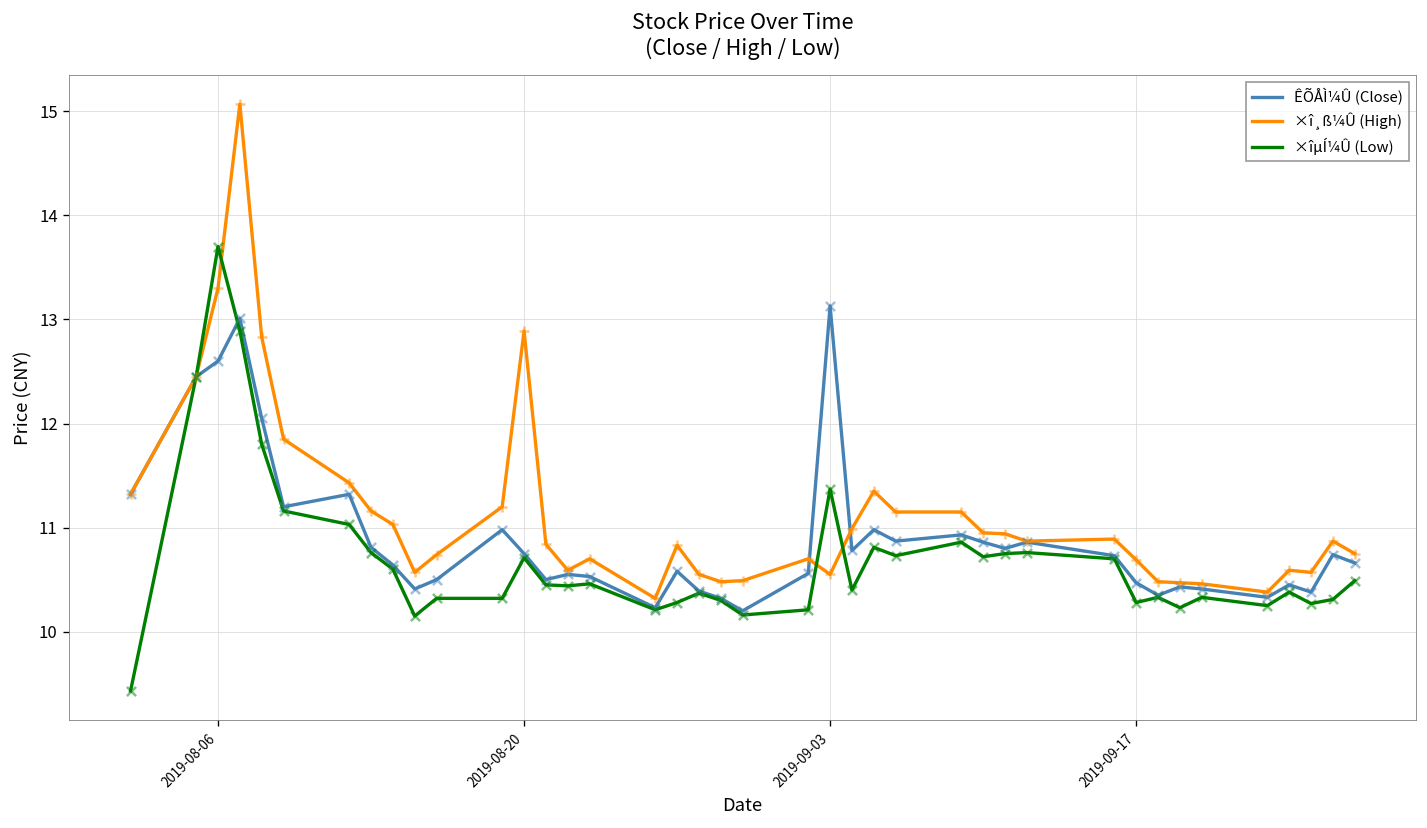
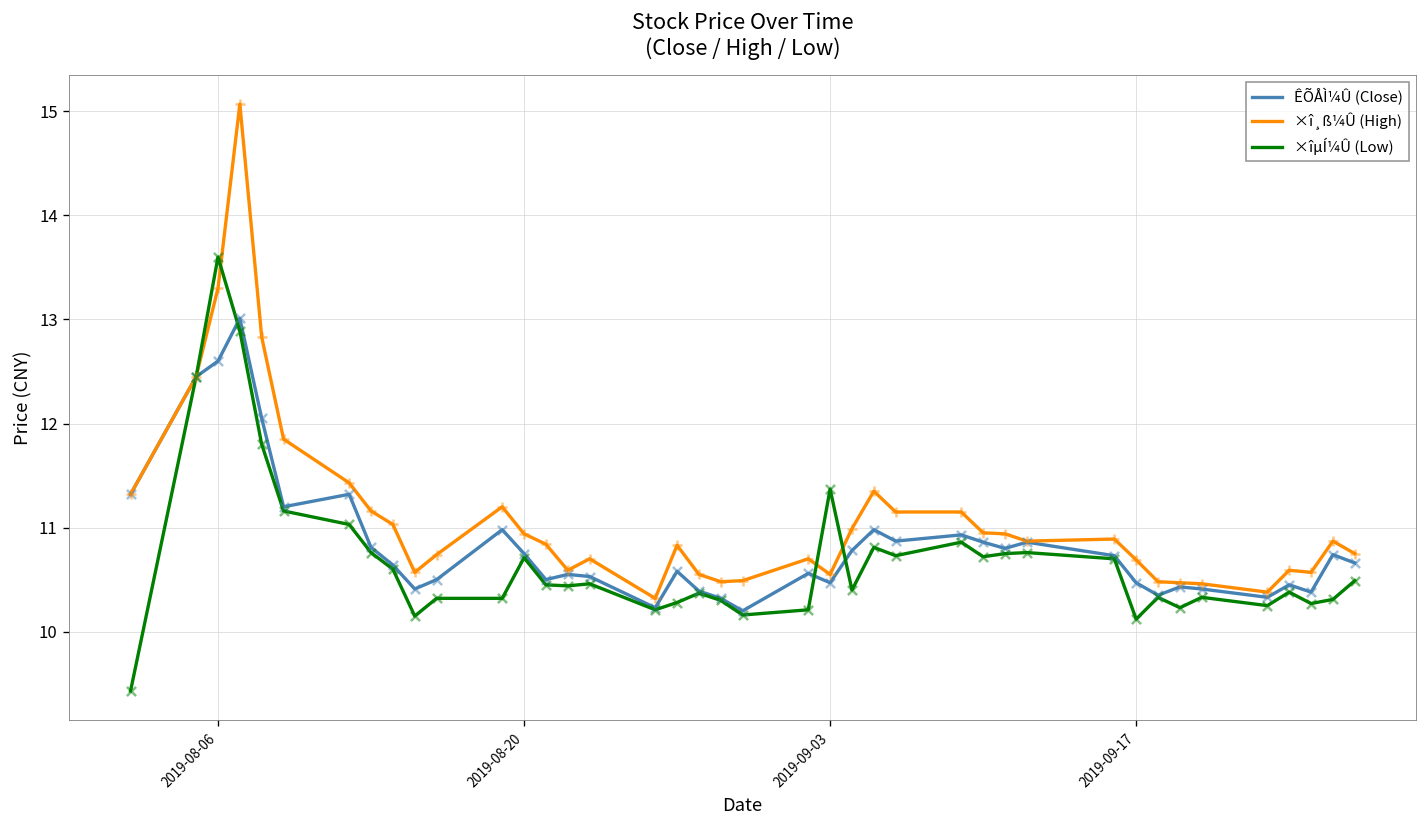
  {
    "ÊÕÅÌ¼Û (Close)": {
      "2019-08-06": 12.6,
      "2019-08-20": 10.8,
-     "2019-09-03": 13.1,
+     "2019-09-03": 10.5,
      "2019-09-17": 10.5
    },
    "×î¸ß¼Û (High)": {
      "2019-08-06": 13.3,
-     "2019-08-20": 12.9,
+     "2019-08-20": 10.9,
      "2019-09-03": 10.6,
      "2019-09-17": 10.7
    },
    "×îµÍ¼Û (Low)": {
-     "2019-08-06": 13.7,
+     "2019-08-06": 13.6,
      "2019-08-20": 10.7,
      "2019-09-03": 11.4,
-     "2019-09-17": 10.3
+     "2019-09-17": 10.1
    }
  }
